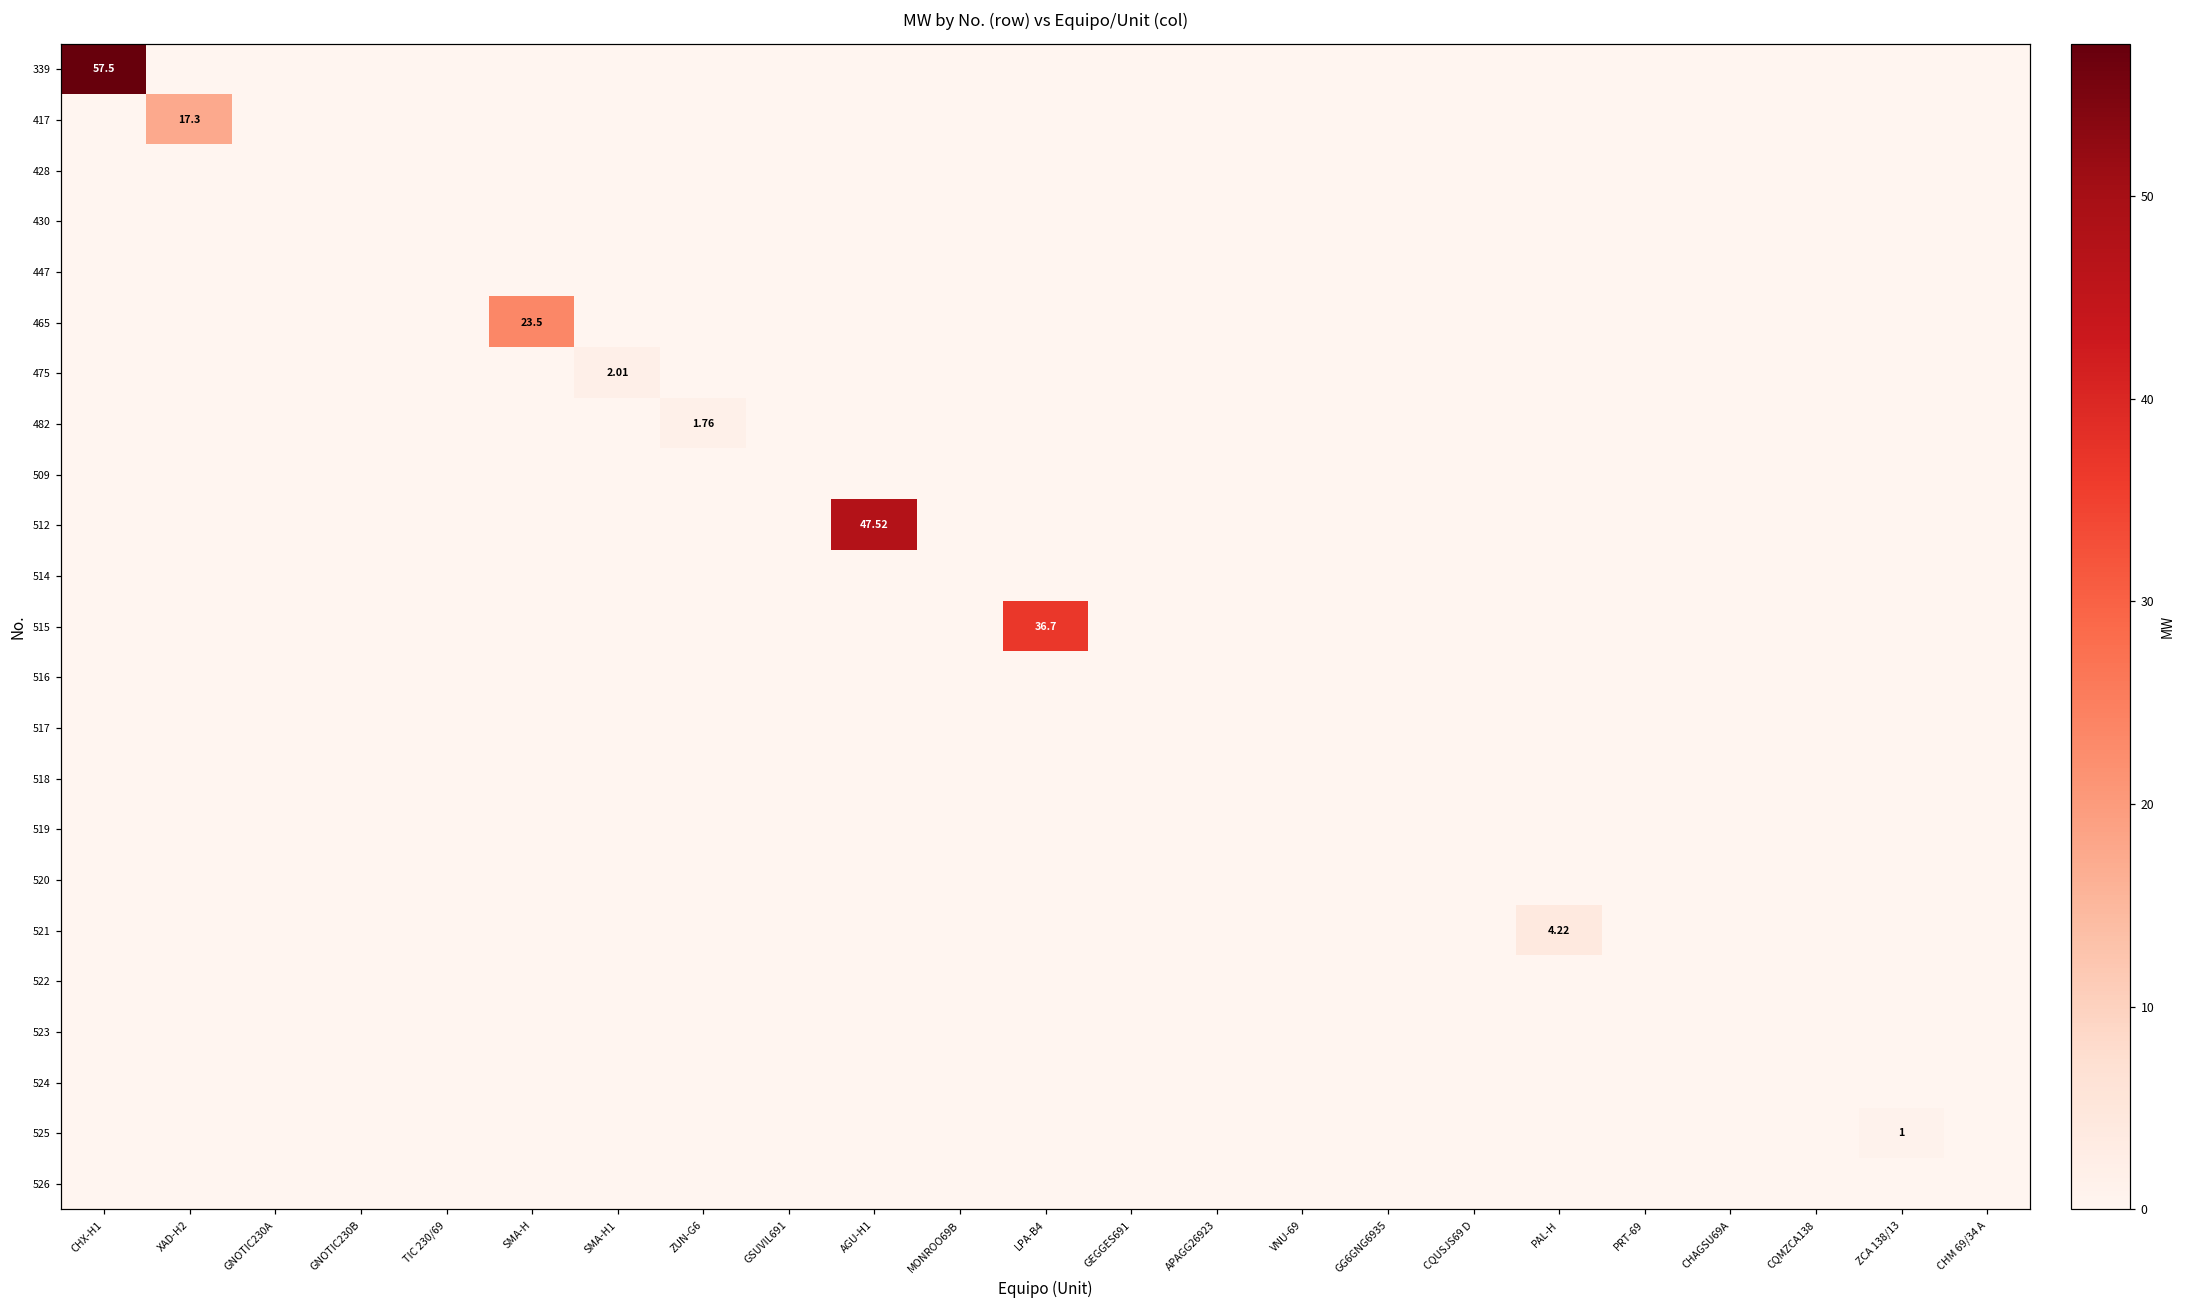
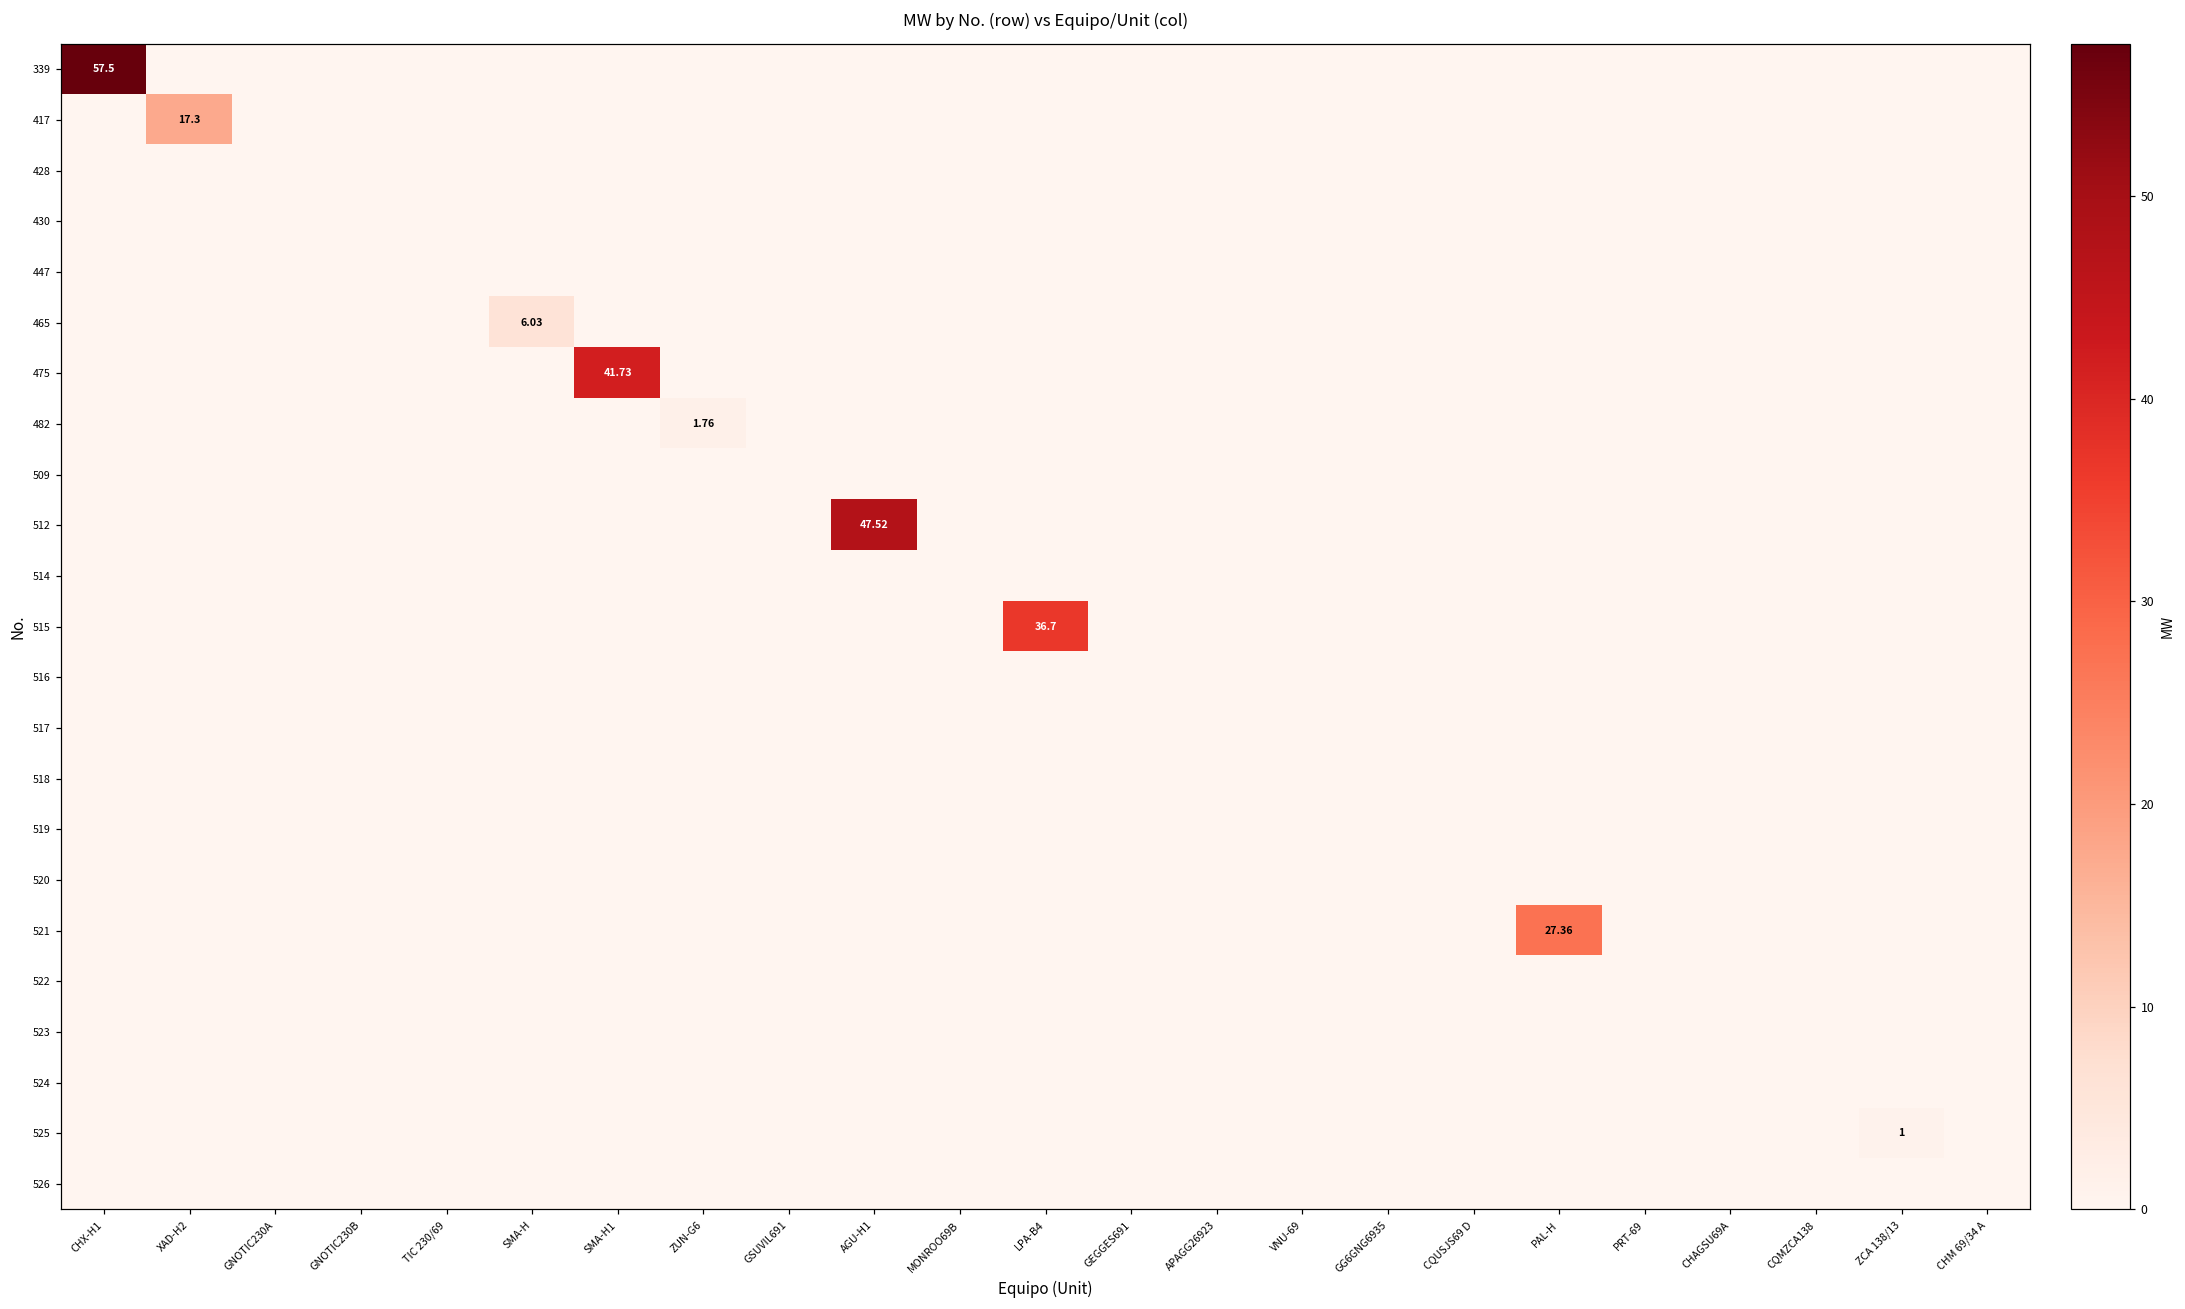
  {
    "339": {
      "CHX-H1": 57.5
    },
    "417": {
      "XAD-H2": 17.3
    },
    "465": {
-     "SMA-H": 23.5
+     "SMA-H": 6.03
    },
    "475": {
-     "SMA-H1": 2.01
+     "SMA-H1": 41.73
    },
    "482": {
      "ZUN-G6": 1.76
    },
    "512": {
      "AGU-H1": 47.52
    },
    "515": {
      "LPA-B4": 36.7
    },
    "521": {
-     "PAL-H": 4.22
+     "PAL-H": 27.36
    },
    "525": {
      "ZCA 138/13": 1
    }
  }
